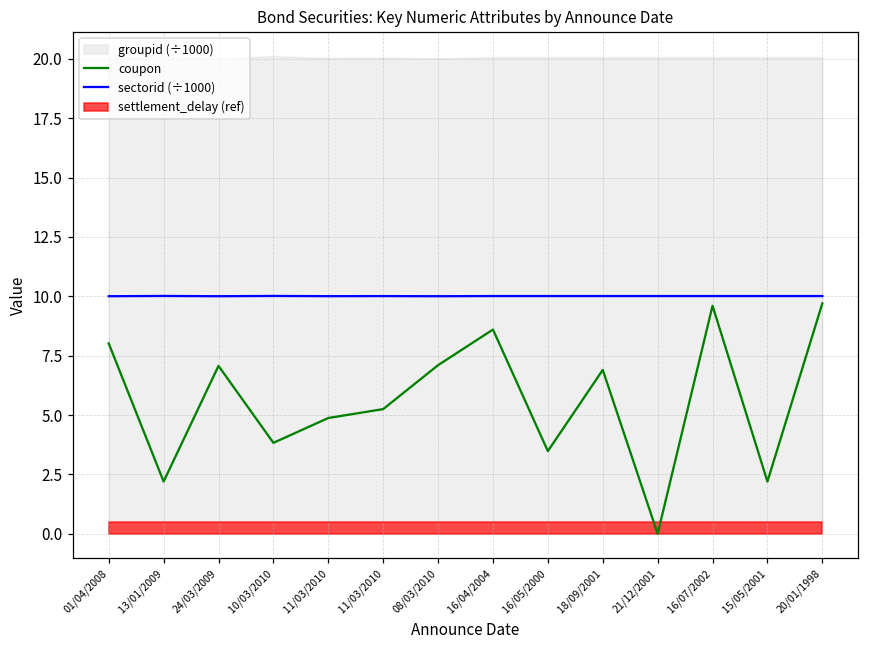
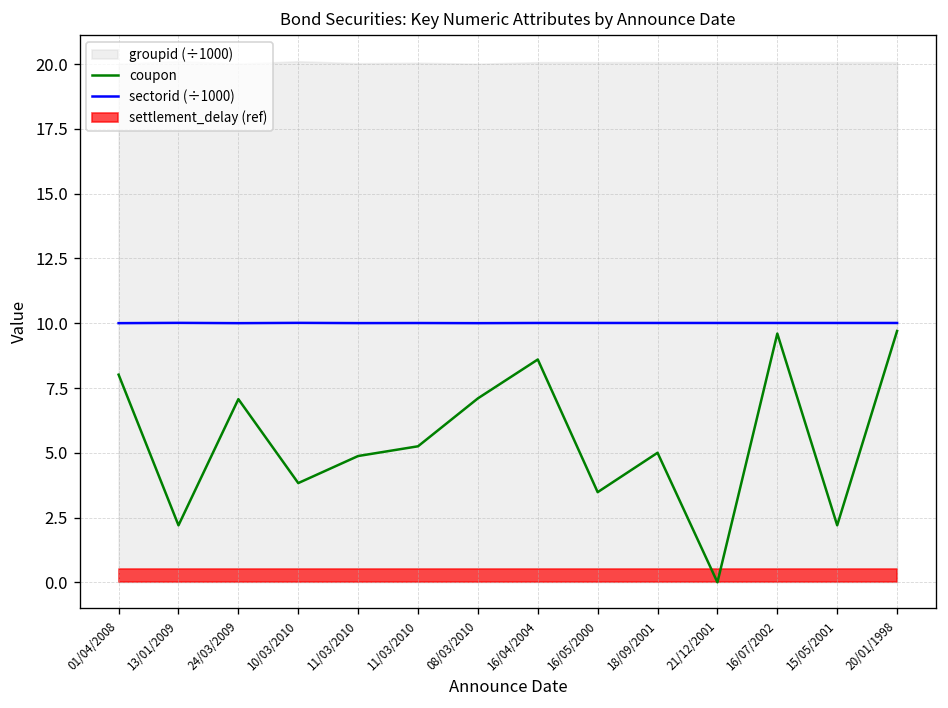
  {
    "coupon": {
      "01/04/2008": 8.0,
      "13/01/2009": 2.2,
      "24/03/2009": 7.1,
      "10/03/2010": 3.8,
      "08/03/2010": 7.1,
      "16/04/2004": 8.6,
      "16/05/2000": 3.5,
-     "18/09/2001": 6.9,
+     "18/09/2001": 5.0,
      "21/12/2001": 0.0,
      "16/07/2002": 9.6,
      "15/05/2001": 2.2,
      "20/01/1998": 9.7
    },
    "sectorid (÷1000)": {
      "01/04/2008": 10.0,
      "13/01/2009": 10.0,
      "24/03/2009": 10.0,
      "10/03/2010": 10.0,
      "08/03/2010": 10.0,
      "16/04/2004": 10.0,
      "16/05/2000": 10.0,
      "18/09/2001": 10.0,
      "21/12/2001": 10.0,
      "16/07/2002": 10.0,
      "15/05/2001": 10.0,
      "20/01/1998": 10.0
    }
  }
